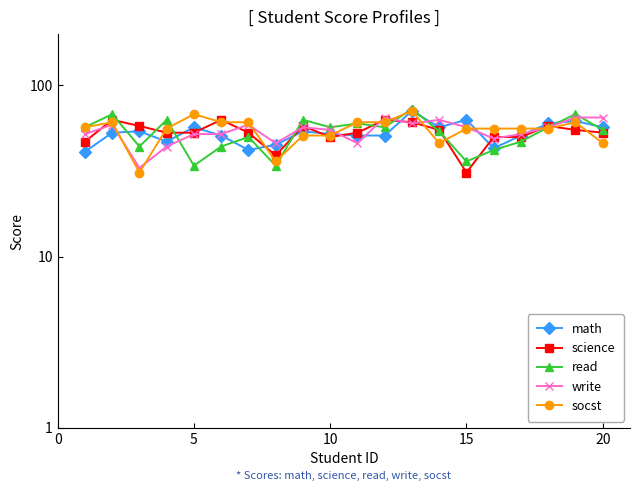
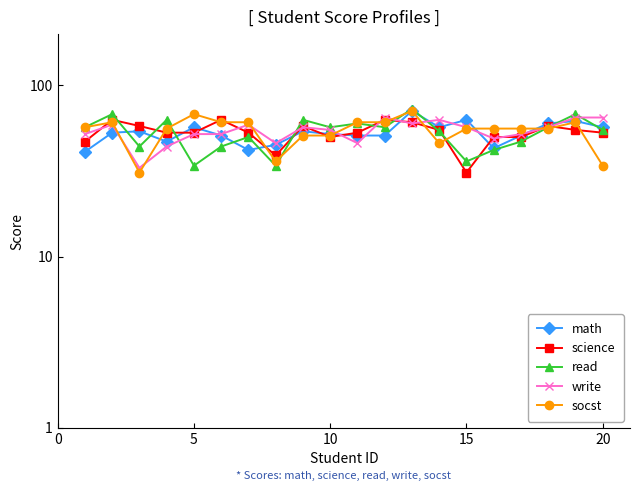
  {
    "math": {
      "5": 57,
      "15": 63,
      "20": 57
    },
    "science": {
      "15": 31,
      "20": 53
    },
    "read": {
      "5": 34,
      "10": 57,
      "15": 36,
      "20": 55
    },
    "write": {
      "10": 55,
      "20": 65
    },
    "socst": {
      "5": 68,
-     "20": 46
+     "20": 34
    }
  }
